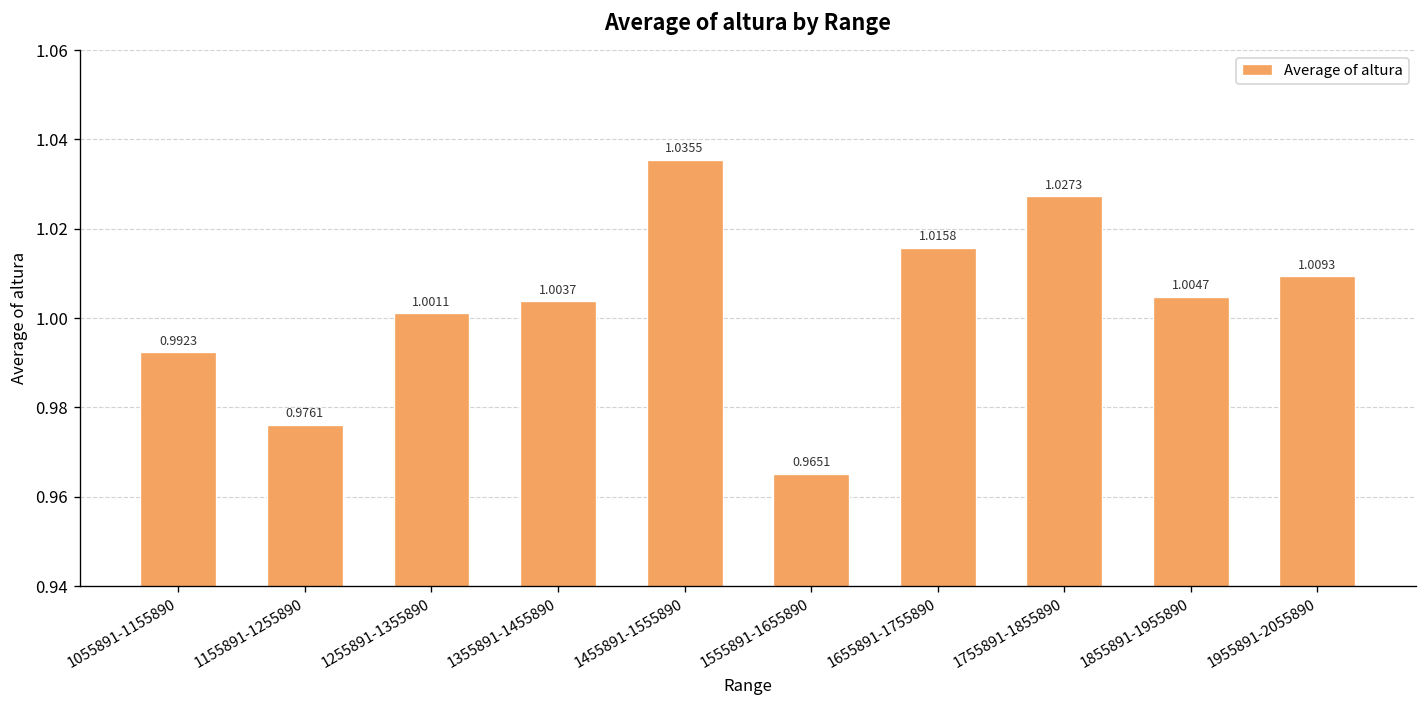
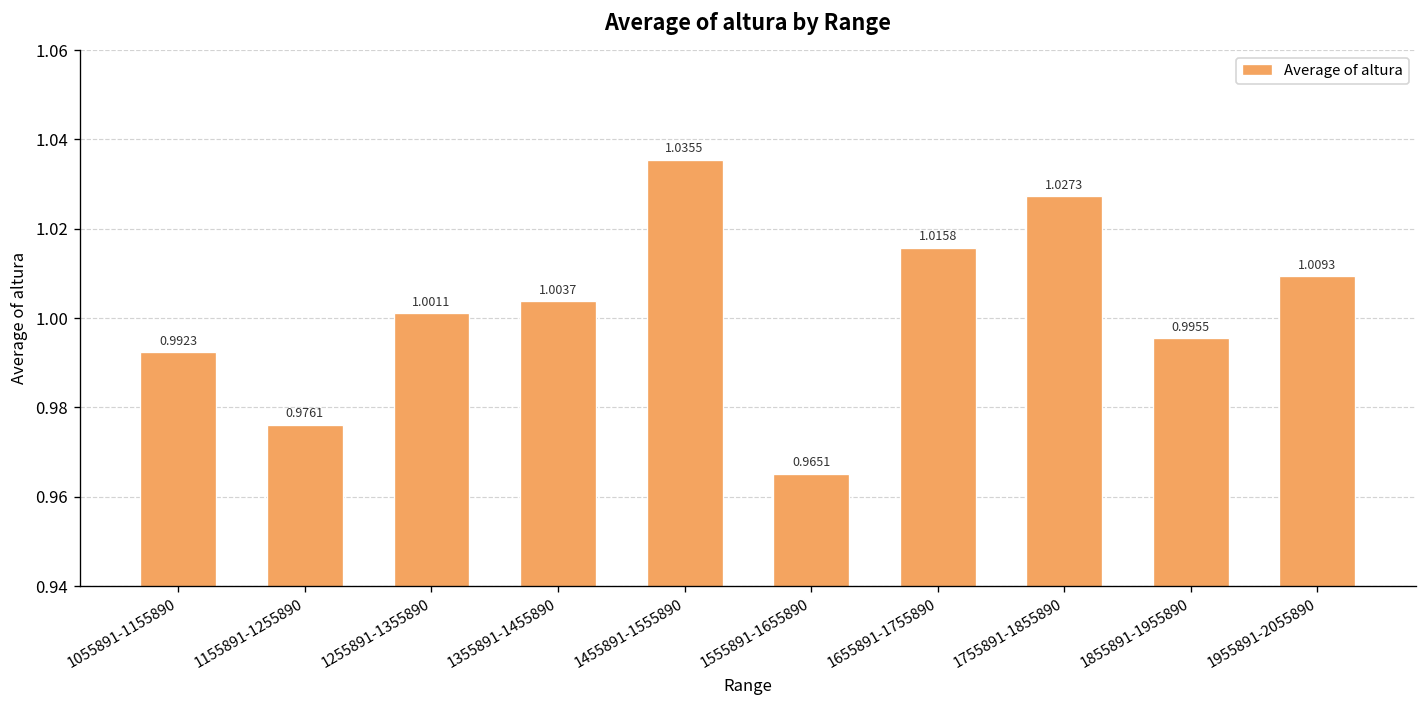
  {
    "1055891-1155890": 0.9923,
    "1155891-1255890": 0.9761,
    "1255891-1355890": 1.0011,
    "1355891-1455890": 1.0037,
    "1455891-1555890": 1.0355,
    "1555891-1655890": 0.9651,
    "1655891-1755890": 1.0158,
    "1755891-1855890": 1.0273,
-   "1855891-1955890": 1.0047,
+   "1855891-1955890": 0.9955,
    "1955891-2055890": 1.0093
  }
